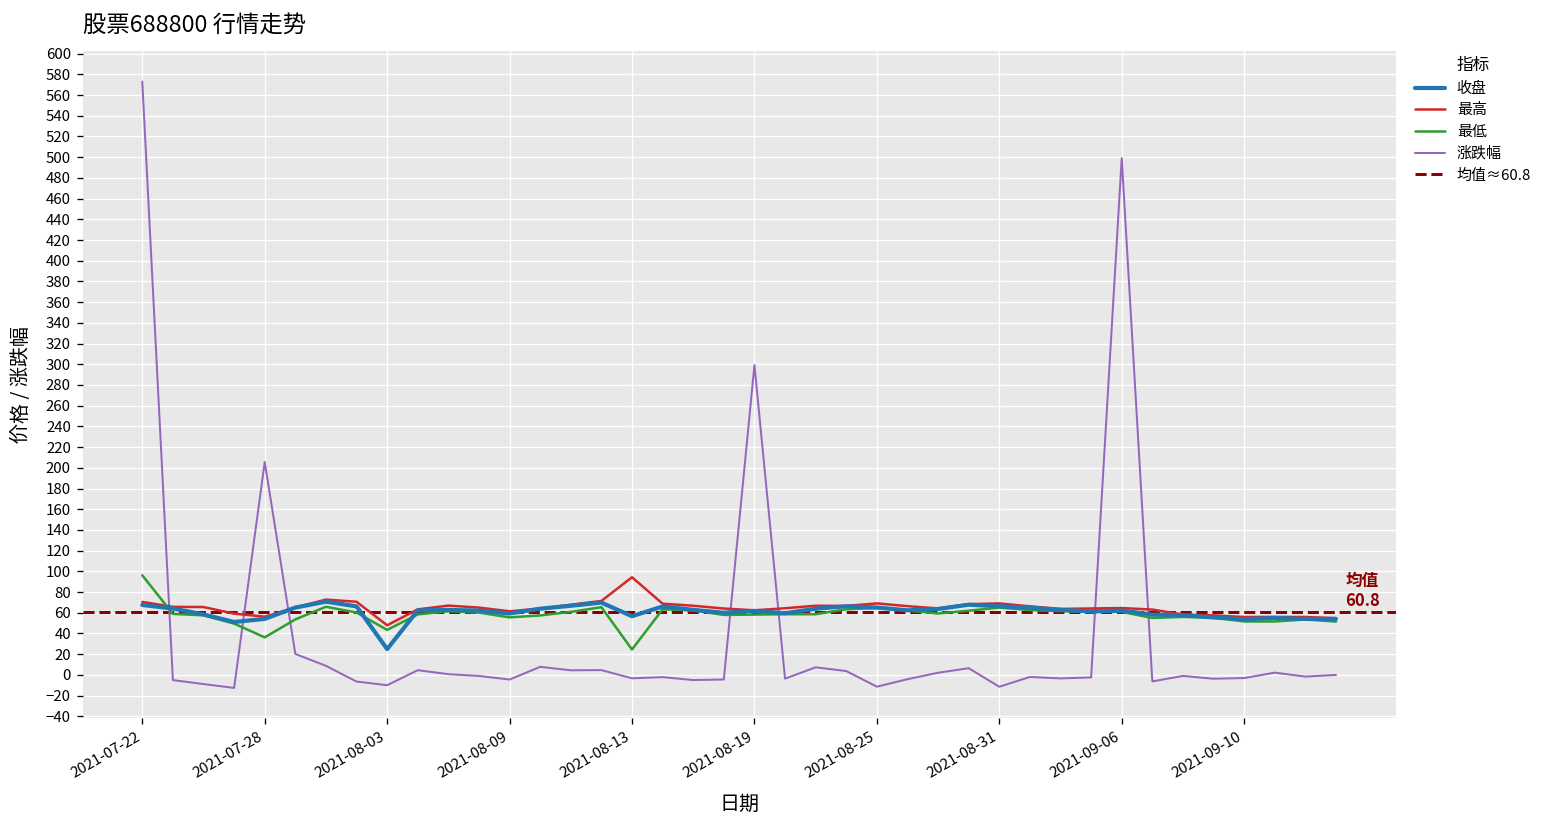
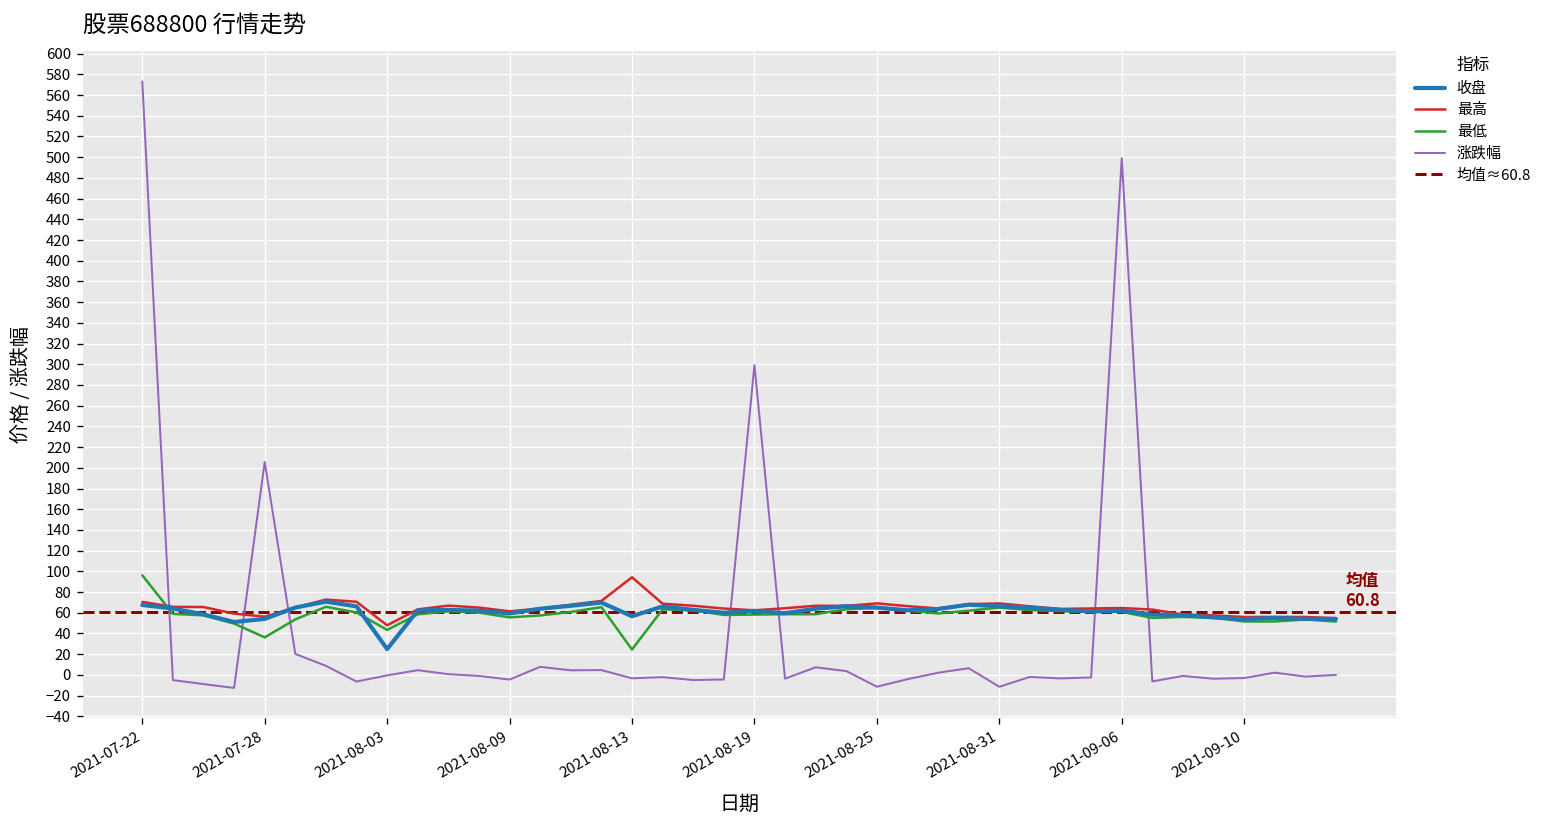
  {
    "收盘": {
      "2021-07-22": 70,
      "2021-08-03": 20,
      "2021-08-13": 60
    },
    "最高": {
      "2021-07-22": 70,
      "2021-08-03": 50,
      "2021-08-13": 90,
      "2021-08-25": 70
    },
    "最低": {
      "2021-07-22": 100,
      "2021-07-28": 40,
      "2021-08-03": 40,
      "2021-08-09": 60,
      "2021-08-13": 20,
      "2021-08-19": 60
    },
    "涨跌幅": {
      "2021-07-22": 570,
      "2021-07-28": 210,
-     "2021-08-03": -10,
+     "2021-08-03": 0,
      "2021-08-09": 0,
      "2021-08-13": 0,
      "2021-08-19": 300,
      "2021-08-25": -10,
      "2021-08-31": -10,
      "2021-09-06": 500,
      "2021-09-10": 0
    }
  }
